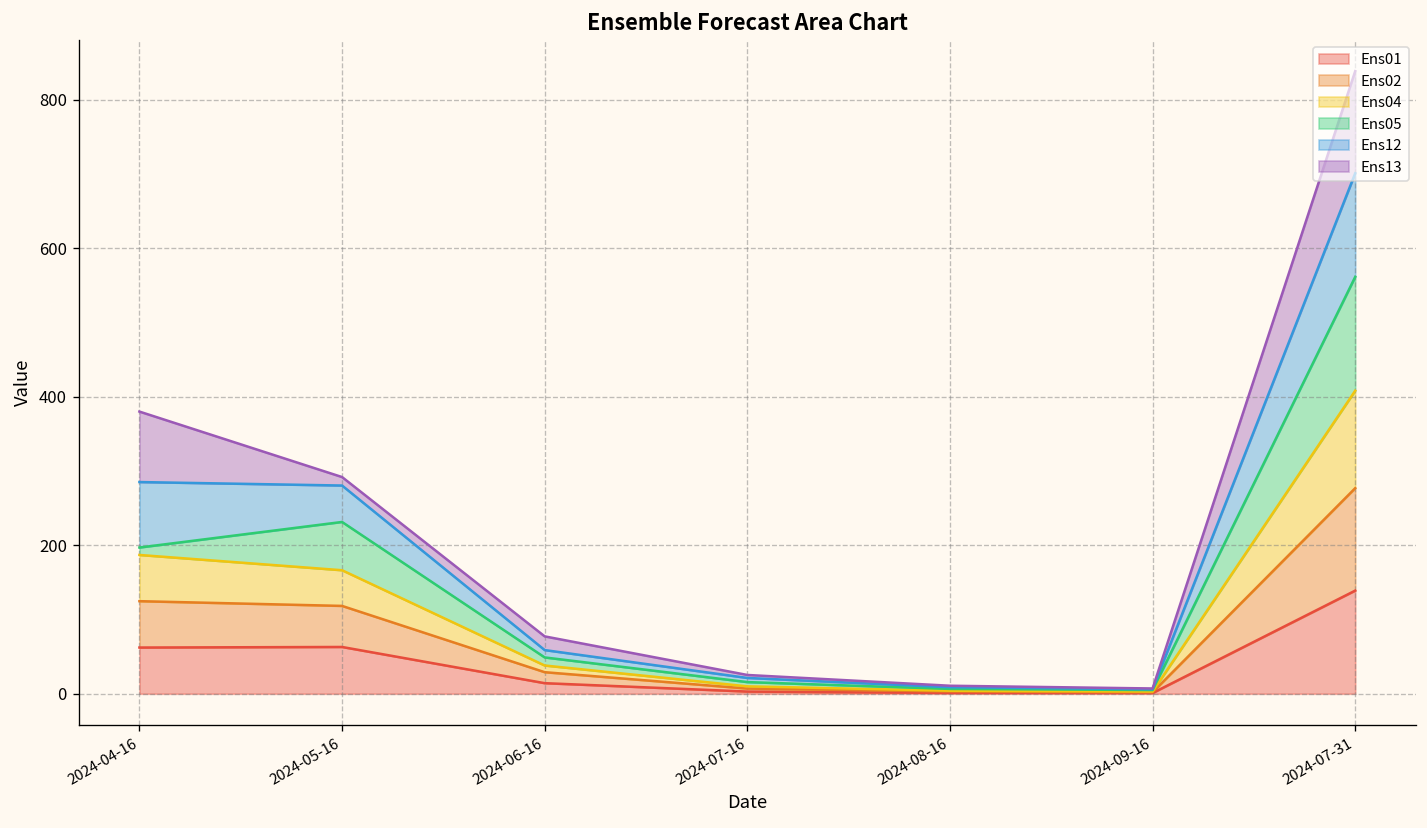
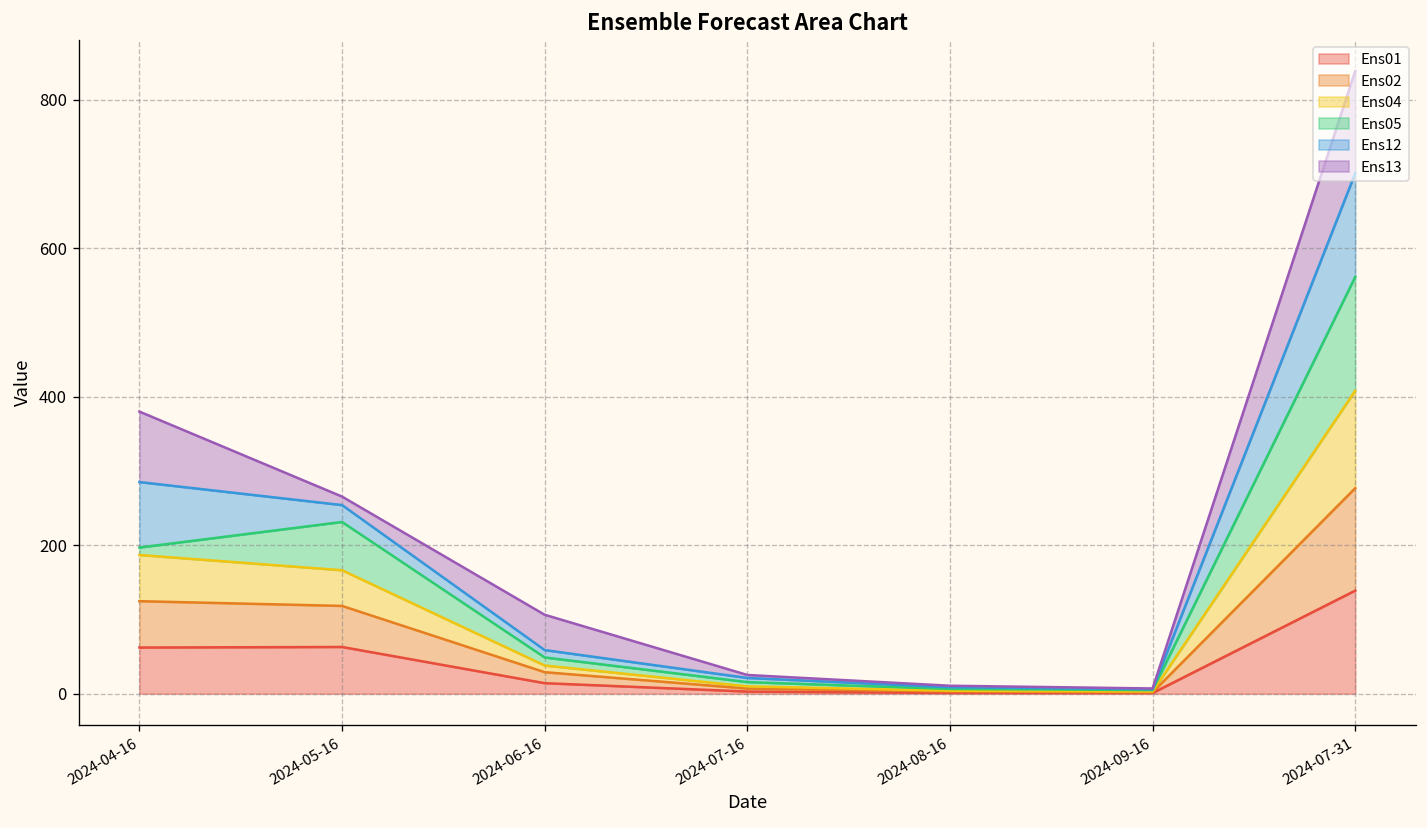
  {
    "Ens05": {
      "2024-04-16": 10,
      "2024-05-16": 60,
      "2024-06-16": 10,
      "2024-07-16": 10,
      "2024-07-31": 150
    },
    "Ens12": {
      "2024-04-16": 90,
-     "2024-05-16": 50,
+     "2024-05-16": 20,
      "2024-06-16": 10
    },
    "Ens13": {
      "2024-04-16": 90,
      "2024-05-16": 10,
-     "2024-06-16": 20
+     "2024-06-16": 50
    }
  }
